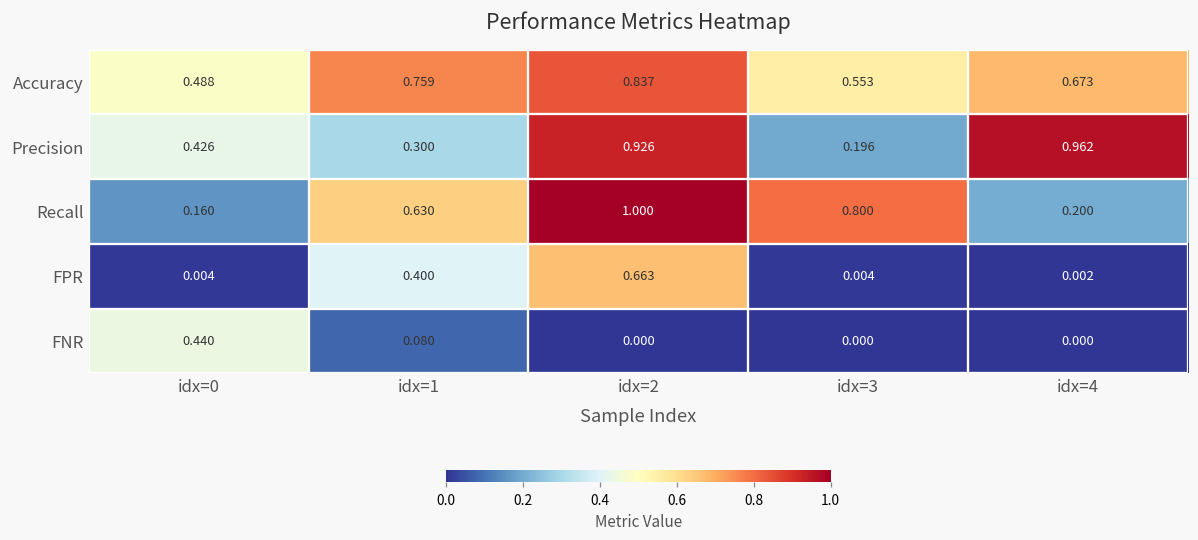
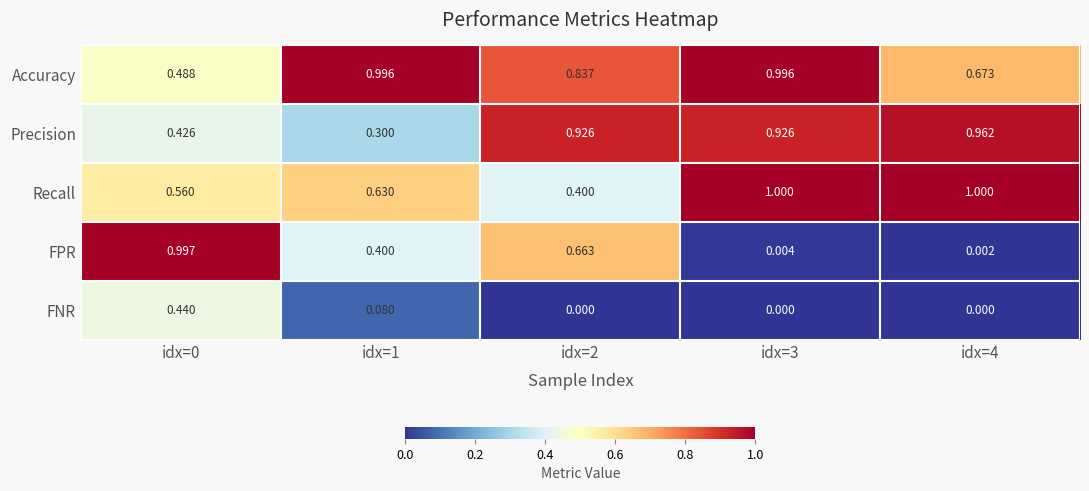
  {
    "Accuracy": {
      "idx=0": 0.488,
-     "idx=1": 0.759,
+     "idx=1": 0.996,
      "idx=2": 0.837,
-     "idx=3": 0.553,
+     "idx=3": 0.996,
      "idx=4": 0.673
    },
    "Precision": {
      "idx=0": 0.426,
      "idx=1": 0.300,
      "idx=2": 0.926,
-     "idx=3": 0.196,
+     "idx=3": 0.926,
      "idx=4": 0.962
    },
    "Recall": {
-     "idx=0": 0.160,
+     "idx=0": 0.560,
      "idx=1": 0.630,
-     "idx=2": 1.000,
-     "idx=3": 0.800,
-     "idx=4": 0.200
+     "idx=2": 0.400,
+     "idx=3": 1.000,
+     "idx=4": 1.000
    },
    "FPR": {
-     "idx=0": 0.004,
+     "idx=0": 0.997,
      "idx=1": 0.400,
      "idx=2": 0.663,
      "idx=3": 0.004,
      "idx=4": 0.002
    },
    "FNR": {
      "idx=0": 0.440,
      "idx=1": 0.080,
      "idx=2": 0.000,
      "idx=3": 0.000,
      "idx=4": 0.000
    }
  }
